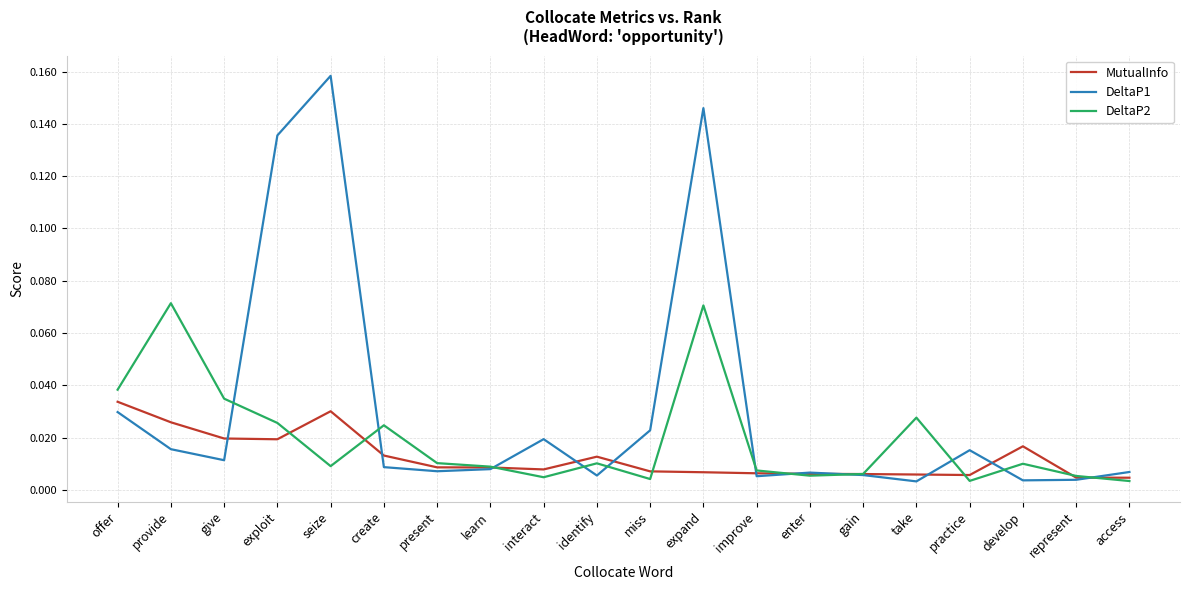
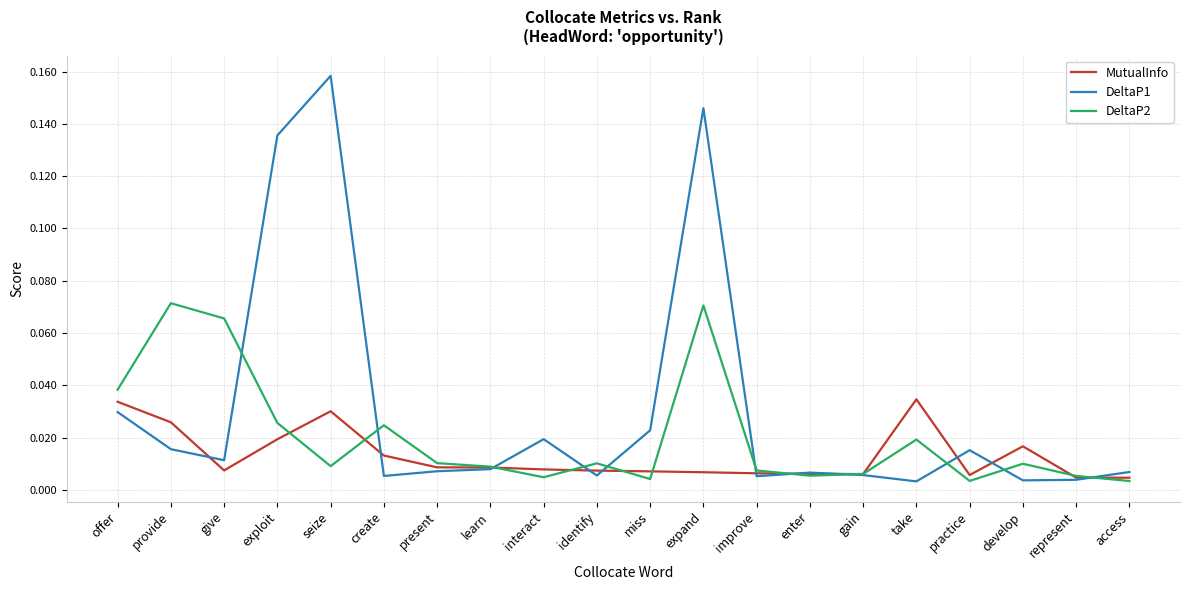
  {
    "MutualInfo": {
      "offer": 0.034,
      "provide": 0.026,
-     "give": 0.020,
+     "give": 0.007,
      "exploit": 0.019,
      "seize": 0.030,
      "create": 0.013,
      "present": 0.009,
      "interact": 0.008,
-     "identify": 0.013,
+     "identify": 0.007,
      "miss": 0.007,
      "expand": 0.007,
      "improve": 0.006,
-     "take": 0.006,
+     "take": 0.035,
      "practice": 0.006,
      "develop": 0.017,
      "access": 0.005
    },
    "DeltaP1": {
      "offer": 0.030,
      "provide": 0.016,
      "give": 0.011,
      "exploit": 0.136,
      "seize": 0.158,
-     "create": 0.009,
+     "create": 0.005,
      "present": 0.007,
      "interact": 0.019,
      "identify": 0.006,
      "miss": 0.023,
      "expand": 0.146,
      "improve": 0.005,
      "take": 0.003,
      "practice": 0.015,
      "develop": 0.004,
      "access": 0.007
    },
    "DeltaP2": {
      "offer": 0.038,
      "provide": 0.071,
-     "give": 0.035,
+     "give": 0.066,
      "exploit": 0.026,
      "seize": 0.009,
      "create": 0.025,
      "present": 0.010,
      "interact": 0.005,
      "identify": 0.010,
      "miss": 0.004,
      "expand": 0.071,
      "improve": 0.007,
-     "take": 0.028,
+     "take": 0.019,
      "practice": 0.003,
      "develop": 0.010,
      "access": 0.003
    }
  }
